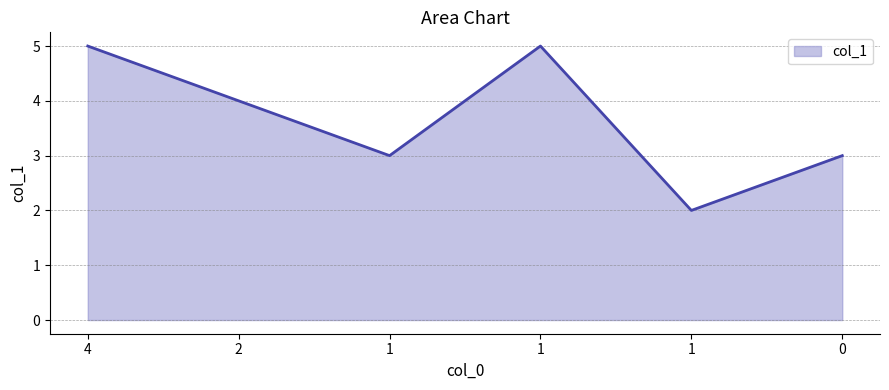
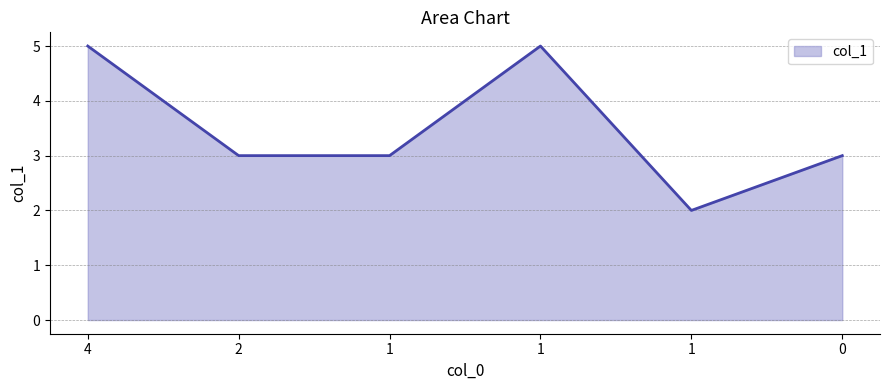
  {
    "4": 5,
-   "2": 4,
+   "2": 3,
    "0": 3
  }
